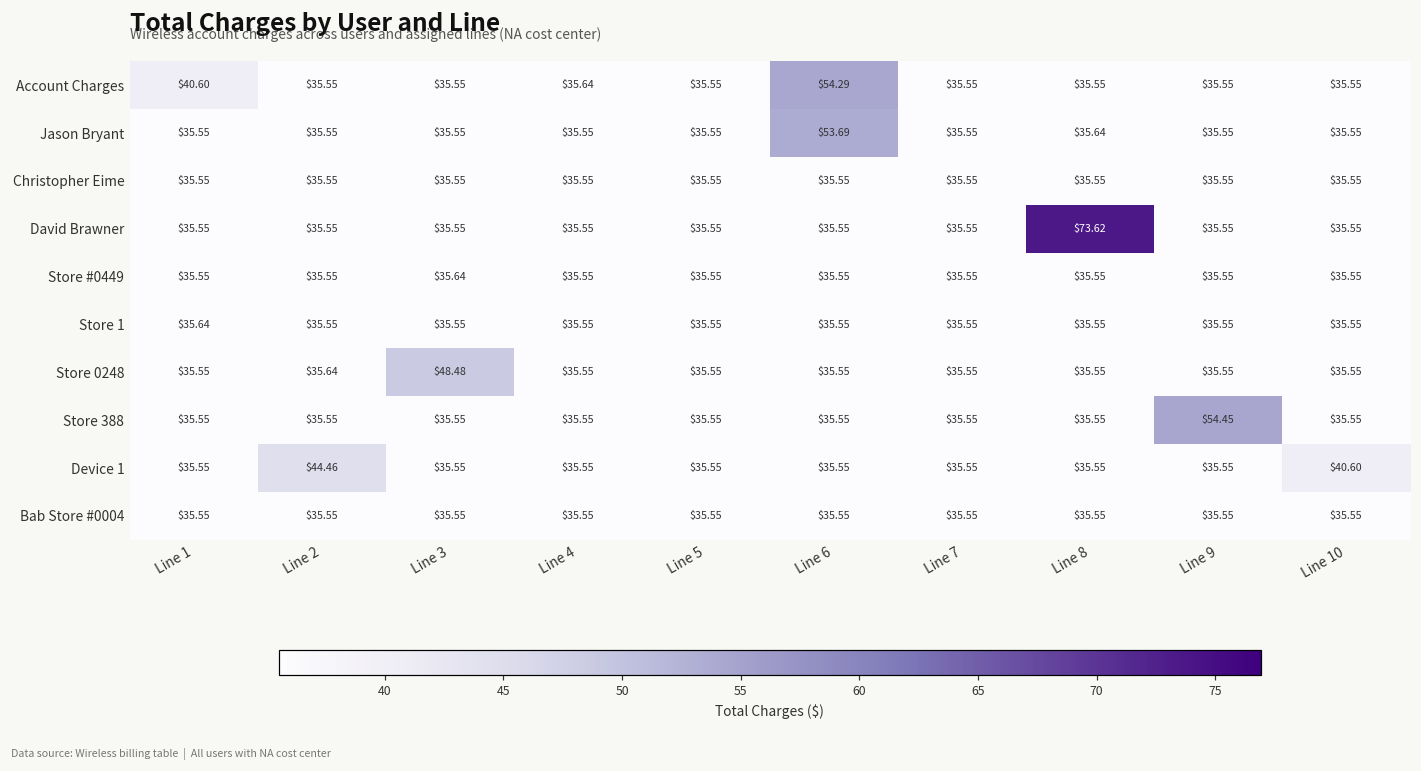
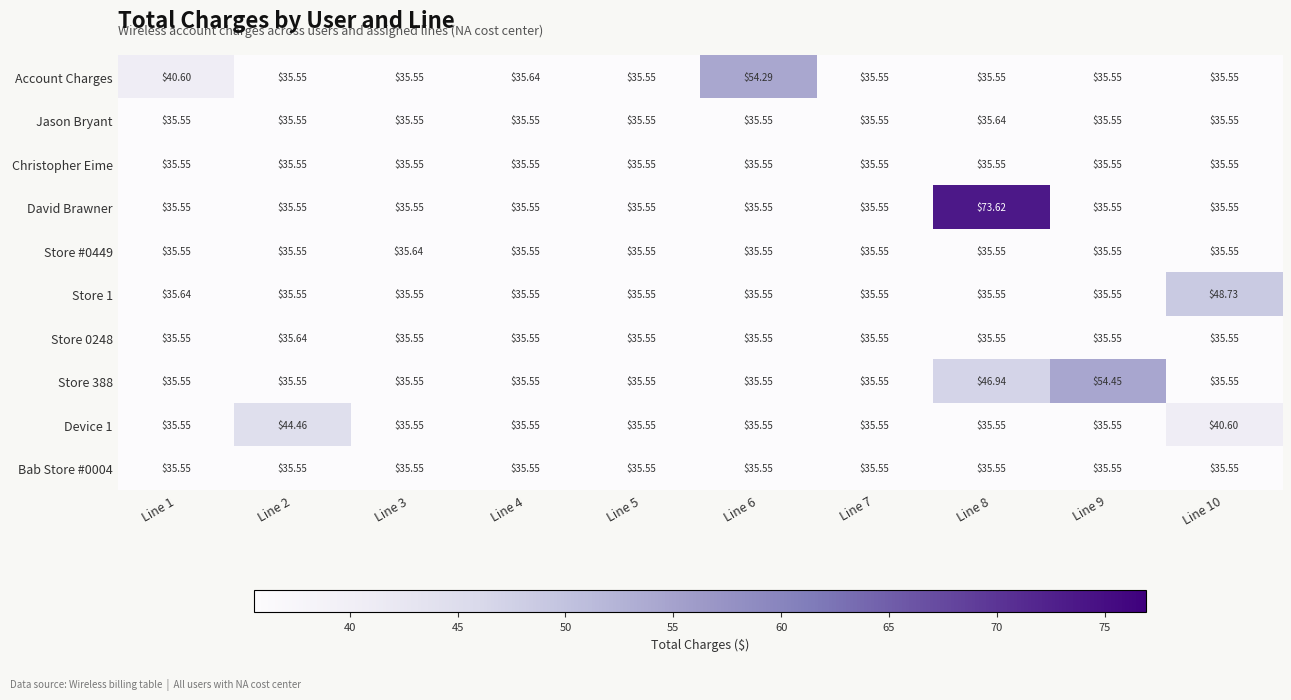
  {
    "Account Charges": {
      "Line 1": "$40.60",
      "Line 2": "$35.55",
      "Line 3": "$35.55",
      "Line 4": "$35.64",
      "Line 5": "$35.55",
      "Line 6": "$54.29",
      "Line 7": "$35.55",
      "Line 8": "$35.55",
      "Line 9": "$35.55",
      "Line 10": "$35.55"
    },
    "Jason Bryant": {
      "Line 1": "$35.55",
      "Line 2": "$35.55",
      "Line 3": "$35.55",
      "Line 4": "$35.55",
      "Line 5": "$35.55",
-     "Line 6": "$53.69",
+     "Line 6": "$35.55",
      "Line 7": "$35.55",
      "Line 8": "$35.64",
      "Line 9": "$35.55",
      "Line 10": "$35.55"
    },
    "Christopher Eime": {
      "Line 1": "$35.55",
      "Line 2": "$35.55",
      "Line 3": "$35.55",
      "Line 4": "$35.55",
      "Line 5": "$35.55",
      "Line 6": "$35.55",
      "Line 7": "$35.55",
      "Line 8": "$35.55",
      "Line 9": "$35.55",
      "Line 10": "$35.55"
    },
    "David Brawner": {
      "Line 1": "$35.55",
      "Line 2": "$35.55",
      "Line 3": "$35.55",
      "Line 4": "$35.55",
      "Line 5": "$35.55",
      "Line 6": "$35.55",
      "Line 7": "$35.55",
      "Line 8": "$73.62",
      "Line 9": "$35.55",
      "Line 10": "$35.55"
    },
    "Store #0449": {
      "Line 1": "$35.55",
      "Line 2": "$35.55",
      "Line 3": "$35.64",
      "Line 4": "$35.55",
      "Line 5": "$35.55",
      "Line 6": "$35.55",
      "Line 7": "$35.55",
      "Line 8": "$35.55",
      "Line 9": "$35.55",
      "Line 10": "$35.55"
    },
    "Store 1": {
      "Line 1": "$35.64",
      "Line 2": "$35.55",
      "Line 3": "$35.55",
      "Line 4": "$35.55",
      "Line 5": "$35.55",
      "Line 6": "$35.55",
      "Line 7": "$35.55",
      "Line 8": "$35.55",
      "Line 9": "$35.55",
-     "Line 10": "$35.55"
+     "Line 10": "$48.73"
    },
    "Store 0248": {
      "Line 1": "$35.55",
      "Line 2": "$35.64",
-     "Line 3": "$48.48",
+     "Line 3": "$35.55",
      "Line 4": "$35.55",
      "Line 5": "$35.55",
      "Line 6": "$35.55",
      "Line 7": "$35.55",
      "Line 8": "$35.55",
      "Line 9": "$35.55",
      "Line 10": "$35.55"
    },
    "Store 388": {
      "Line 1": "$35.55",
      "Line 2": "$35.55",
      "Line 3": "$35.55",
      "Line 4": "$35.55",
      "Line 5": "$35.55",
      "Line 6": "$35.55",
      "Line 7": "$35.55",
-     "Line 8": "$35.55",
+     "Line 8": "$46.94",
      "Line 9": "$54.45",
      "Line 10": "$35.55"
    },
    "Device 1": {
      "Line 1": "$35.55",
      "Line 2": "$44.46",
      "Line 3": "$35.55",
      "Line 4": "$35.55",
      "Line 5": "$35.55",
      "Line 6": "$35.55",
      "Line 7": "$35.55",
      "Line 8": "$35.55",
      "Line 9": "$35.55",
      "Line 10": "$40.60"
    },
    "Bab Store #0004": {
      "Line 1": "$35.55",
      "Line 2": "$35.55",
      "Line 3": "$35.55",
      "Line 4": "$35.55",
      "Line 5": "$35.55",
      "Line 6": "$35.55",
      "Line 7": "$35.55",
      "Line 8": "$35.55",
      "Line 9": "$35.55",
      "Line 10": "$35.55"
    }
  }
